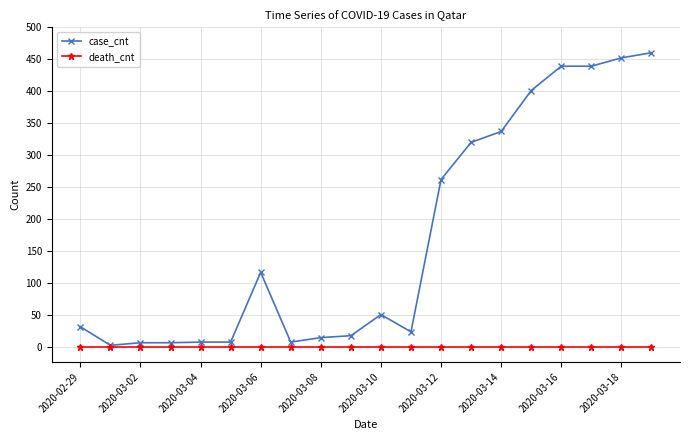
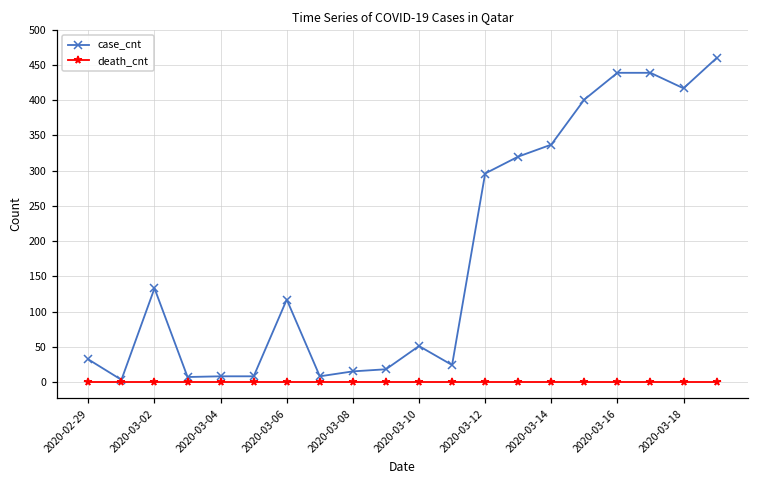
  {
    "case_cnt": {
      "2020-02-29": 30,
-     "2020-03-02": 10,
+     "2020-03-02": 130,
      "2020-03-04": 10,
      "2020-03-06": 120,
      "2020-03-08": 20,
      "2020-03-10": 50,
-     "2020-03-12": 260,
+     "2020-03-12": 300,
      "2020-03-14": 340,
      "2020-03-16": 440,
-     "2020-03-18": 450
+     "2020-03-18": 420
    },
    "death_cnt": {
      "2020-02-29": 0,
      "2020-03-02": 0,
      "2020-03-04": 0,
      "2020-03-06": 0,
      "2020-03-08": 0,
      "2020-03-10": 0,
      "2020-03-12": 0,
      "2020-03-14": 0,
      "2020-03-16": 0,
      "2020-03-18": 0
    }
  }
